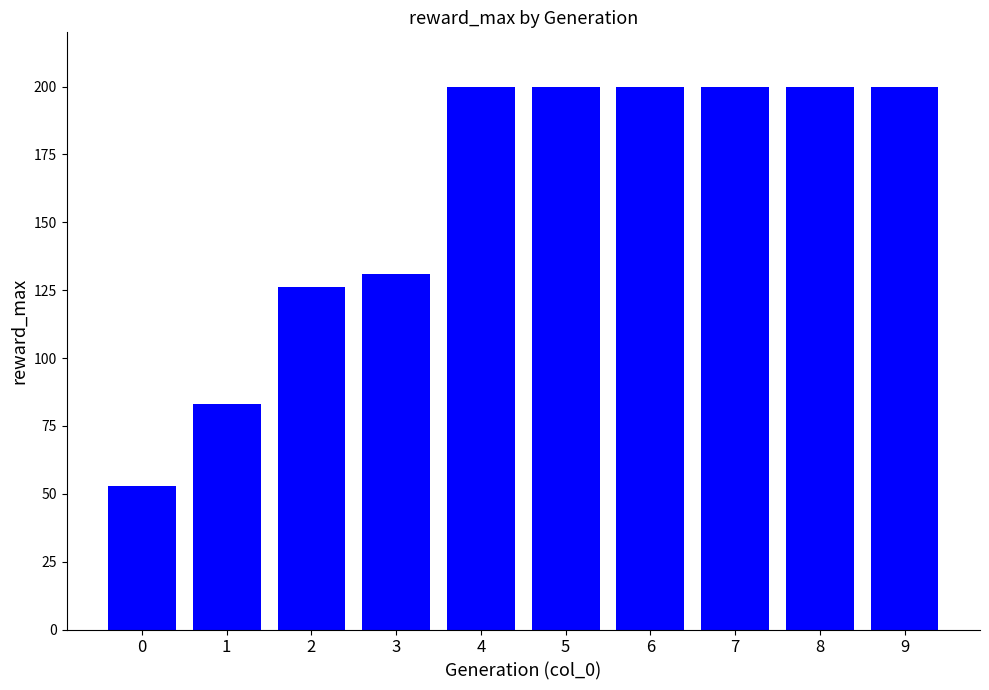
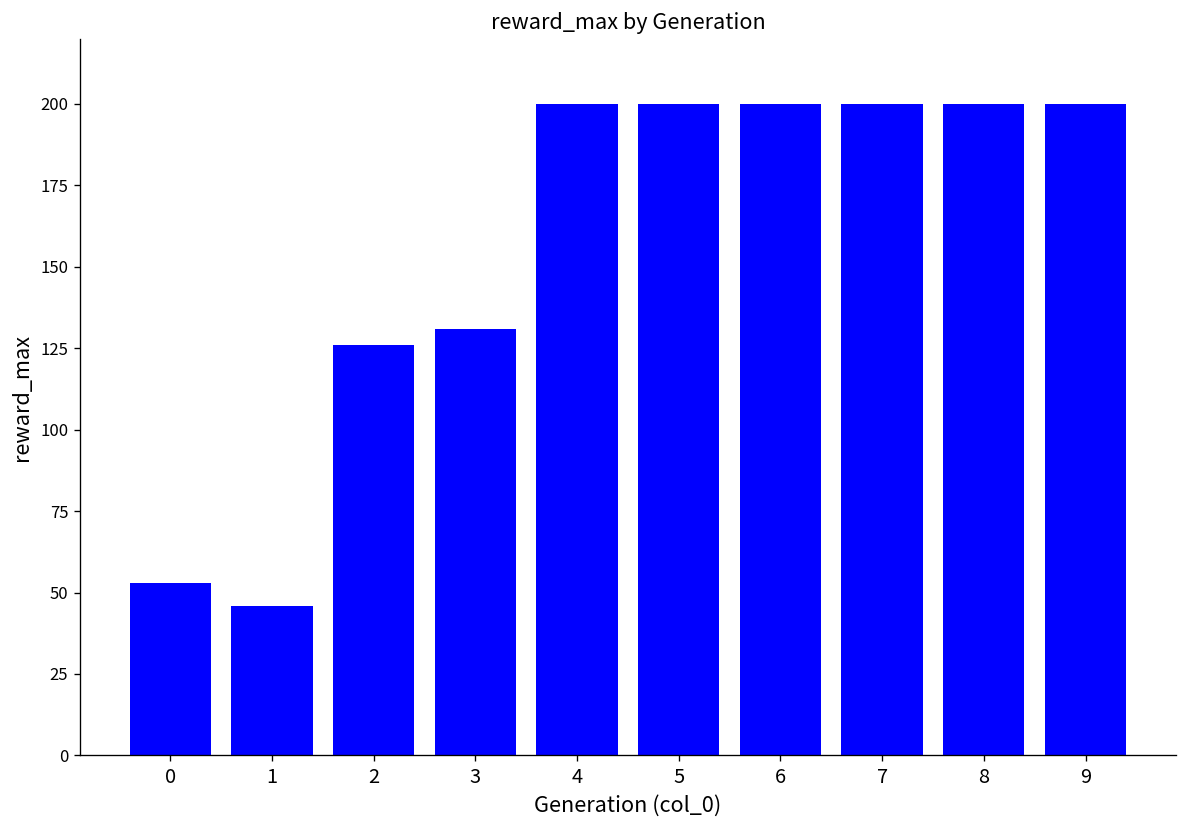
  {
    "0": 53,
-   "1": 83,
+   "1": 46,
    "2": 126,
    "3": 131,
    "4": 200,
    "5": 200,
    "6": 200,
    "7": 200,
    "8": 200,
    "9": 200
  }
